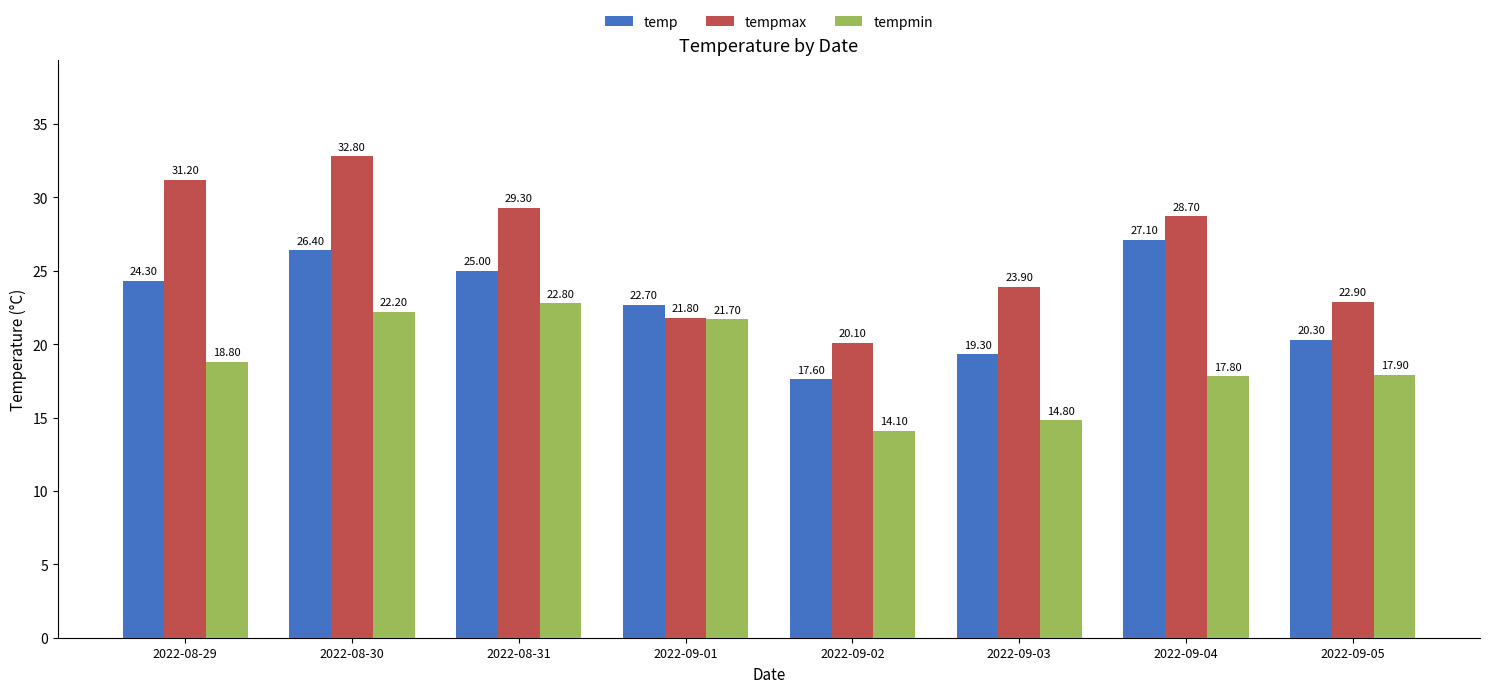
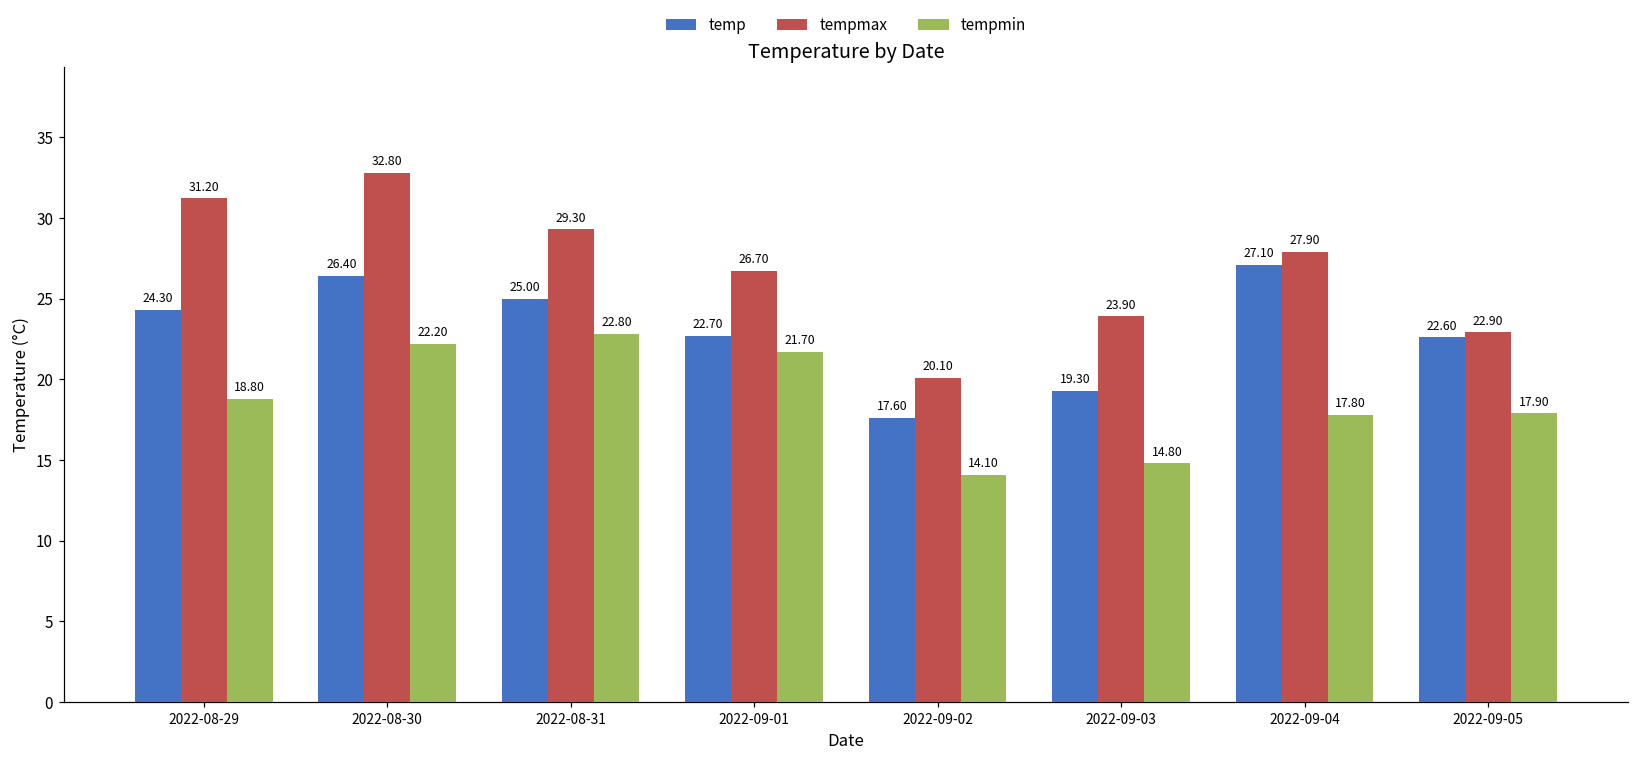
  {
    "temp": {
      "2022-08-29": 24.30,
      "2022-08-30": 26.40,
      "2022-08-31": 25.00,
      "2022-09-01": 22.70,
      "2022-09-02": 17.60,
      "2022-09-03": 19.30,
      "2022-09-04": 27.10,
-     "2022-09-05": 20.30
+     "2022-09-05": 22.60
    },
    "tempmax": {
      "2022-08-29": 31.20,
      "2022-08-30": 32.80,
      "2022-08-31": 29.30,
-     "2022-09-01": 21.80,
+     "2022-09-01": 26.70,
      "2022-09-02": 20.10,
      "2022-09-03": 23.90,
-     "2022-09-04": 28.70,
+     "2022-09-04": 27.90,
      "2022-09-05": 22.90
    },
    "tempmin": {
      "2022-08-29": 18.80,
      "2022-08-30": 22.20,
      "2022-08-31": 22.80,
      "2022-09-01": 21.70,
      "2022-09-02": 14.10,
      "2022-09-03": 14.80,
      "2022-09-04": 17.80,
      "2022-09-05": 17.90
    }
  }
